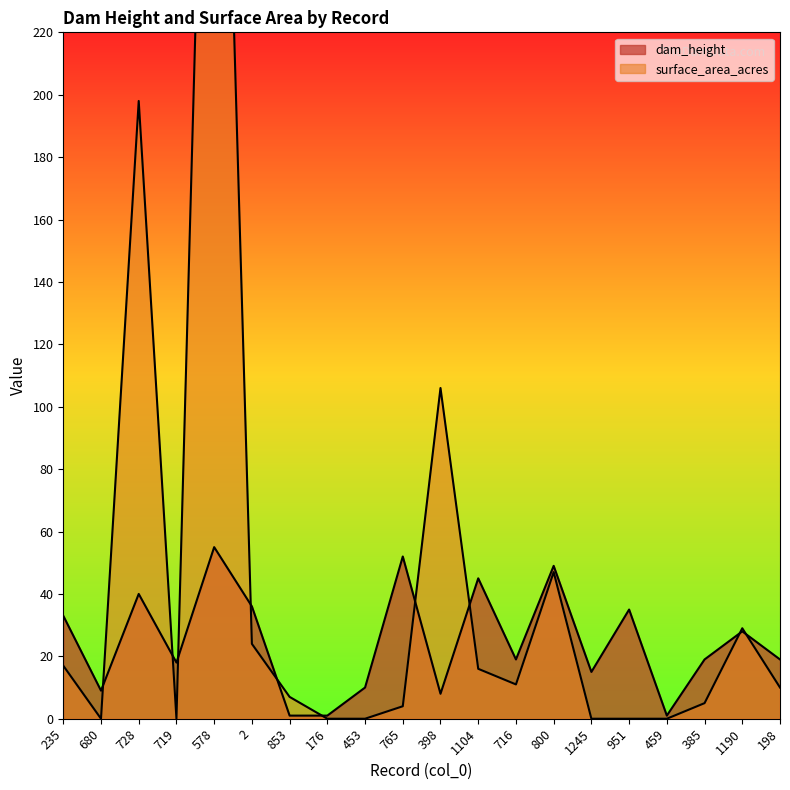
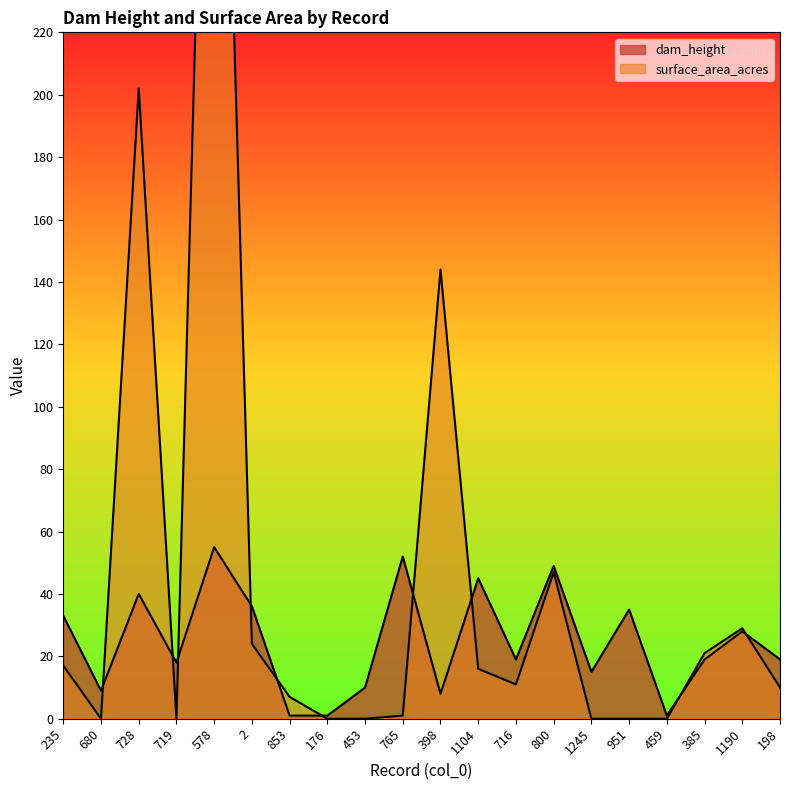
  {
    "dam_height": {
      "235": 33,
      "680": 9,
      "728": 40,
      "719": 18,
      "578": 55,
      "2": 36,
      "853": 1,
      "176": 1,
      "453": 10,
      "765": 52,
      "398": 8,
      "1104": 45,
      "716": 19,
      "800": 49,
      "1245": 15,
      "951": 35,
      "459": 1,
      "385": 19,
      "1190": 28,
      "198": 19
    },
    "surface_area_acres": {
      "235": 17,
      "680": 0,
-     "728": 198,
+     "728": 202,
      "719": 0,
      "2": 24,
      "853": 7,
      "176": 0,
      "453": 0,
-     "765": 4,
-     "398": 106,
+     "765": 1,
+     "398": 144,
      "1104": 16,
      "716": 11,
      "800": 47,
      "1245": 0,
      "951": 0,
      "459": 0,
-     "385": 5,
+     "385": 21,
      "1190": 29,
      "198": 10
    }
  }
